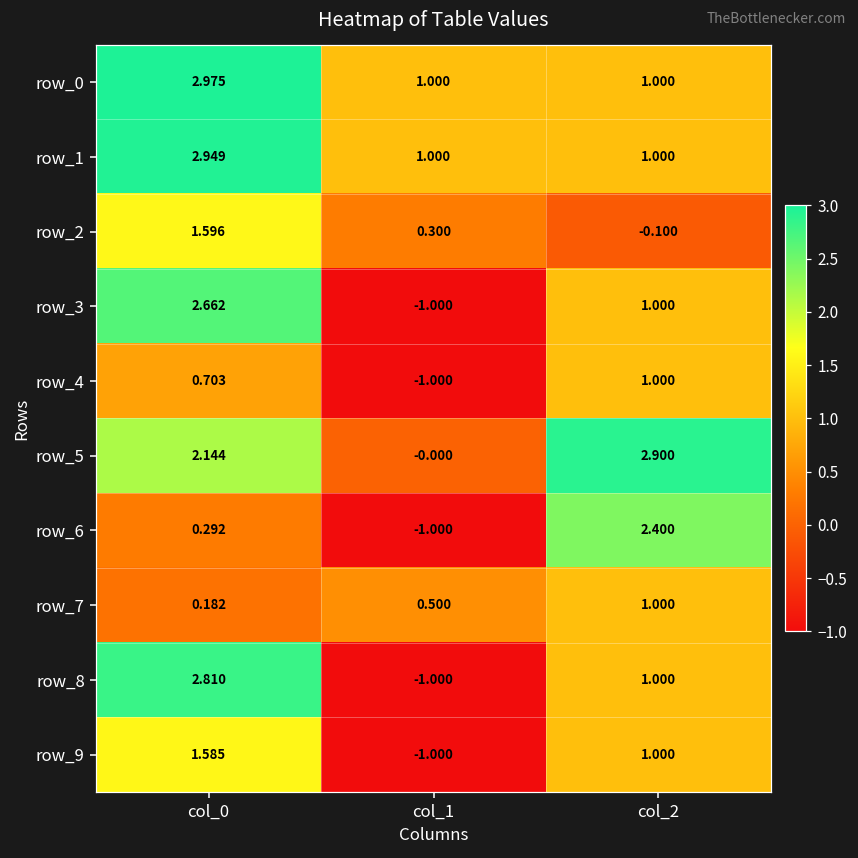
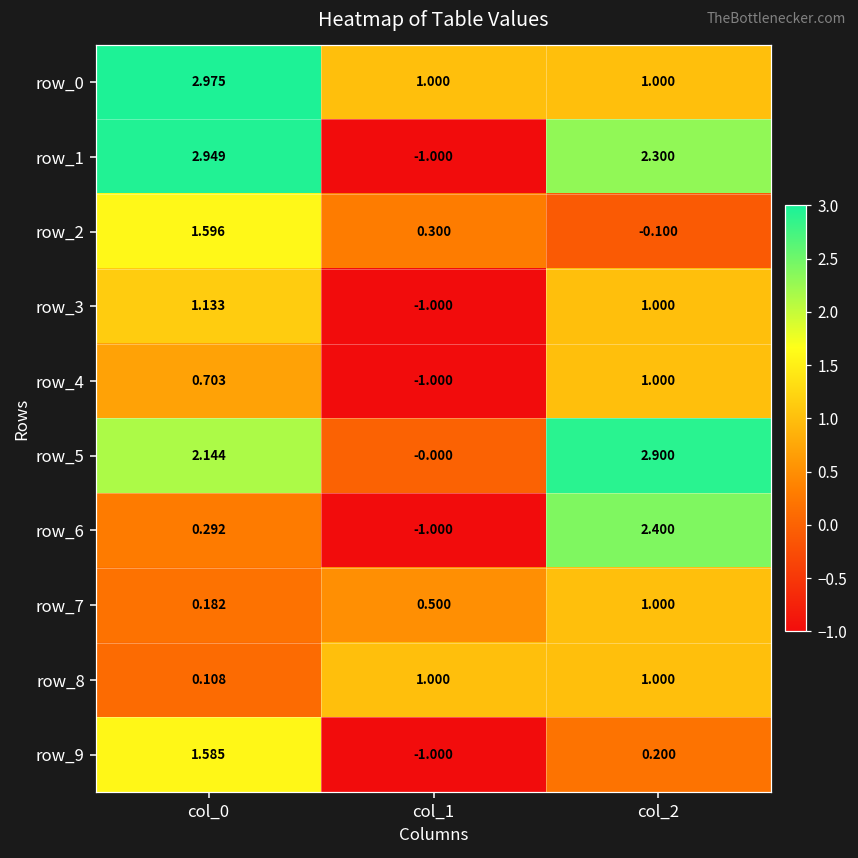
  {
    "row_0": {
      "col_0": 2.975,
      "col_1": 1.000,
      "col_2": 1.000
    },
    "row_1": {
      "col_0": 2.949,
-     "col_1": 1.000,
-     "col_2": 1.000
+     "col_1": -1.000,
+     "col_2": 2.300
    },
    "row_2": {
      "col_0": 1.596,
      "col_1": 0.300,
      "col_2": -0.100
    },
    "row_3": {
-     "col_0": 2.662,
+     "col_0": 1.133,
      "col_1": -1.000,
      "col_2": 1.000
    },
    "row_4": {
      "col_0": 0.703,
      "col_1": -1.000,
      "col_2": 1.000
    },
    "row_5": {
      "col_0": 2.144,
      "col_1": -0.000,
      "col_2": 2.900
    },
    "row_6": {
      "col_0": 0.292,
      "col_1": -1.000,
      "col_2": 2.400
    },
    "row_7": {
      "col_0": 0.182,
      "col_1": 0.500,
      "col_2": 1.000
    },
    "row_8": {
-     "col_0": 2.810,
-     "col_1": -1.000,
+     "col_0": 0.108,
+     "col_1": 1.000,
      "col_2": 1.000
    },
    "row_9": {
      "col_0": 1.585,
      "col_1": -1.000,
-     "col_2": 1.000
+     "col_2": 0.200
    }
  }
